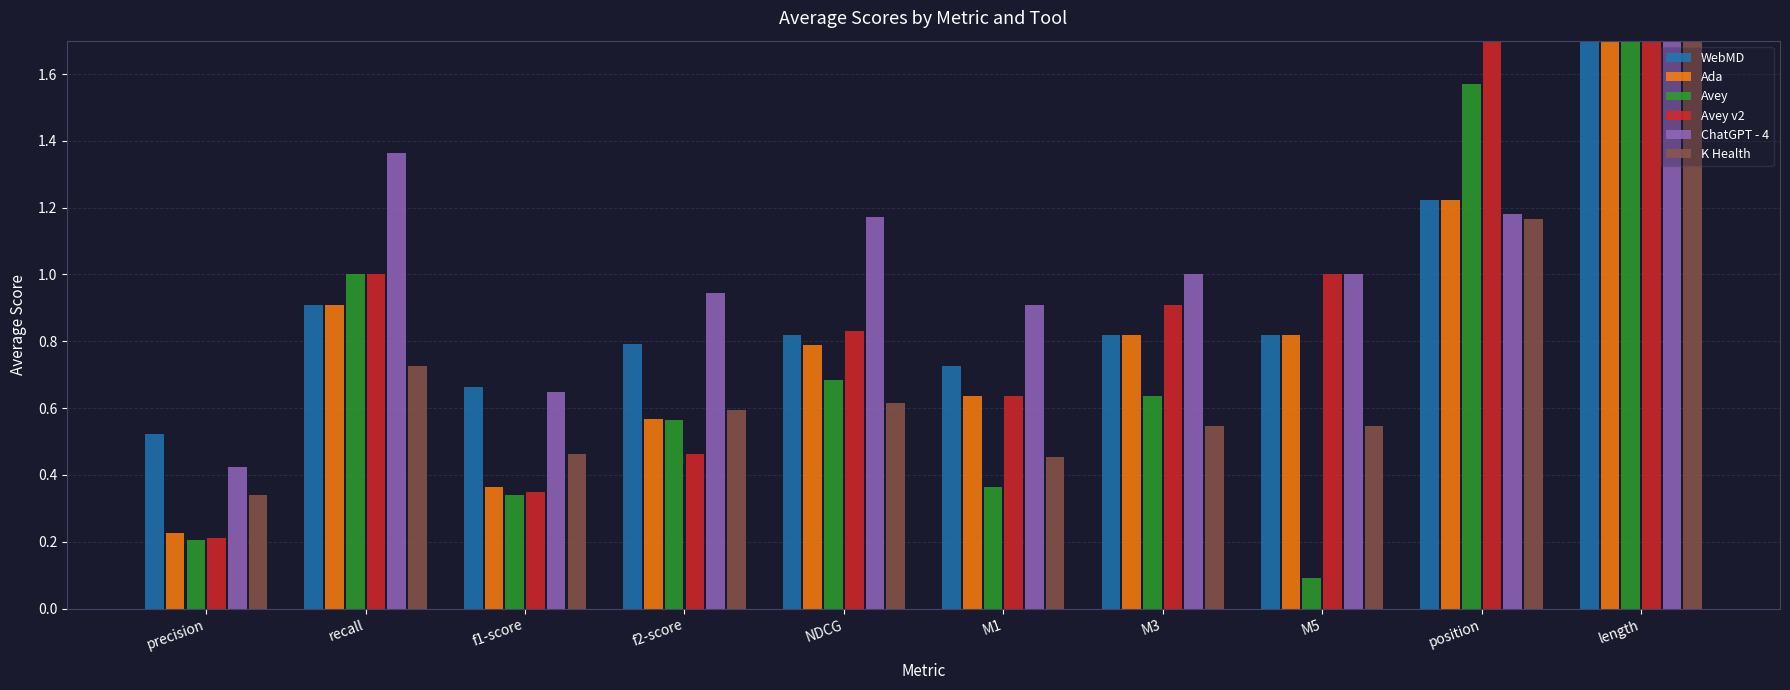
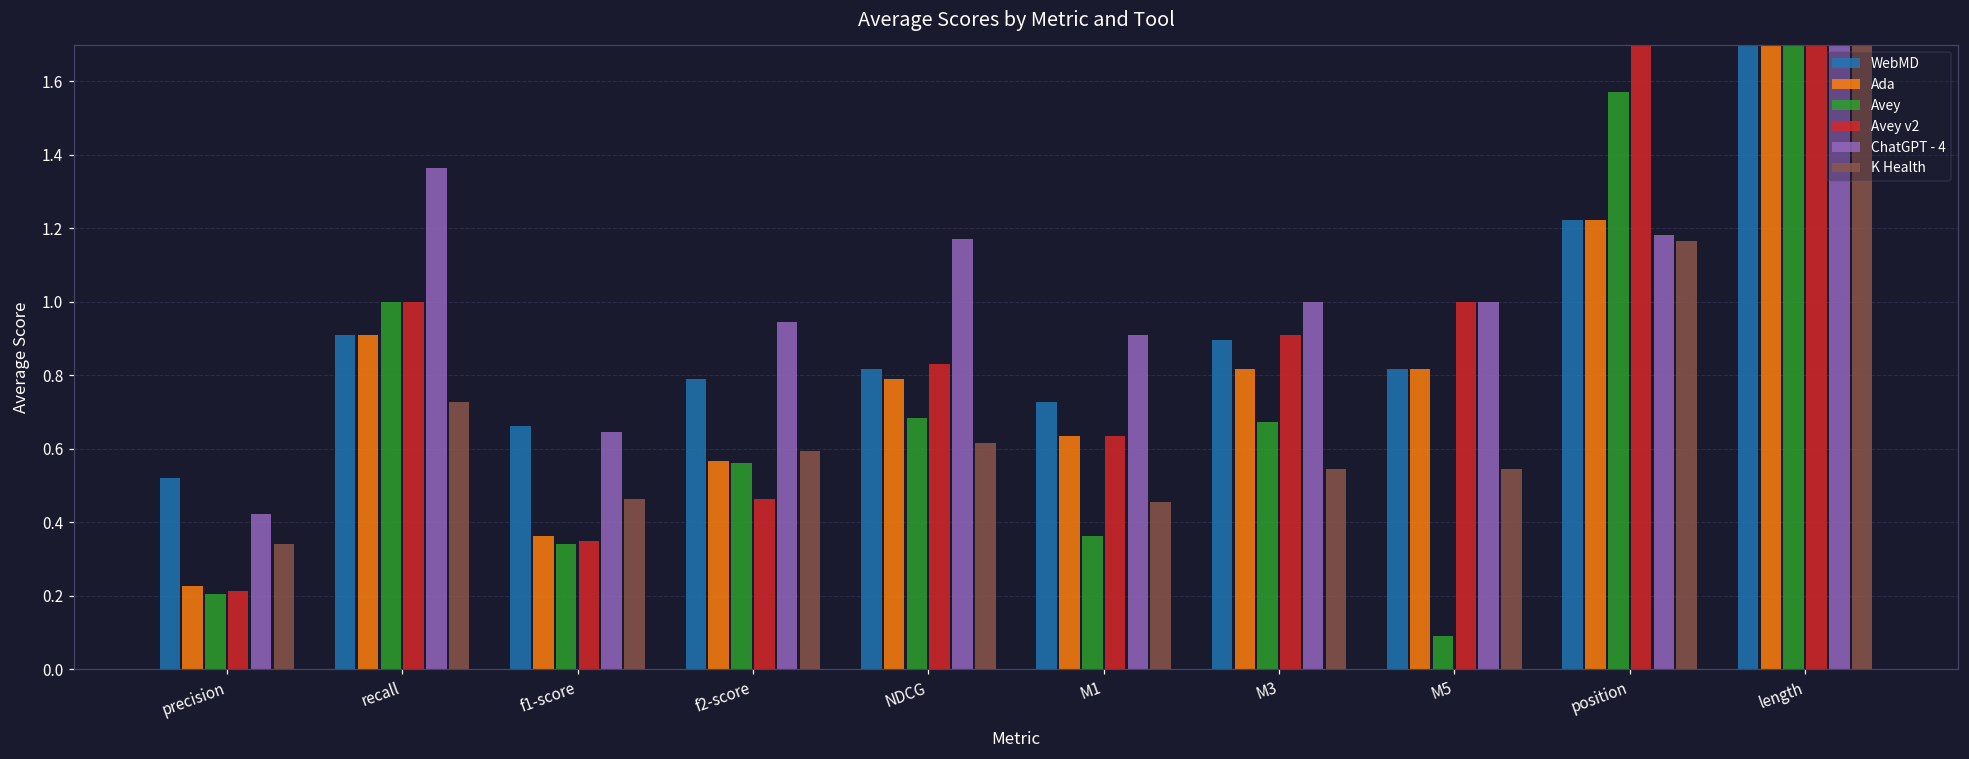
  {
    "WebMD": {
      "precision": 0.52,
      "recall": 0.91,
      "f1-score": 0.66,
      "f2-score": 0.79,
      "NDCG": 0.82,
      "M1": 0.73,
-     "M3": 0.82,
+     "M3": 0.90,
      "M5": 0.82,
      "position": 1.22
    },
    "Ada": {
      "precision": 0.23,
      "recall": 0.91,
      "f1-score": 0.36,
      "f2-score": 0.57,
      "NDCG": 0.79,
      "M1": 0.64,
      "M3": 0.82,
      "M5": 0.82,
      "position": 1.22
    },
    "Avey": {
      "precision": 0.21,
      "recall": 1.00,
      "f1-score": 0.34,
      "f2-score": 0.56,
      "NDCG": 0.68,
      "M1": 0.36,
-     "M3": 0.64,
+     "M3": 0.67,
      "M5": 0.09,
      "position": 1.57
    },
    "Avey v2": {
      "precision": 0.21,
      "recall": 1.00,
      "f1-score": 0.35,
      "f2-score": 0.46,
      "NDCG": 0.83,
      "M1": 0.64,
      "M3": 0.91,
      "M5": 1.00
    },
    "ChatGPT - 4": {
      "precision": 0.42,
      "recall": 1.36,
      "f1-score": 0.65,
      "f2-score": 0.95,
      "NDCG": 1.17,
      "M1": 0.91,
      "M3": 1.00,
      "M5": 1.00,
      "position": 1.18
    },
    "K Health": {
      "precision": 0.34,
      "recall": 0.73,
      "f1-score": 0.46,
      "f2-score": 0.59,
      "NDCG": 0.62,
      "M1": 0.46,
      "M3": 0.55,
      "M5": 0.55,
      "position": 1.17
    }
  }
